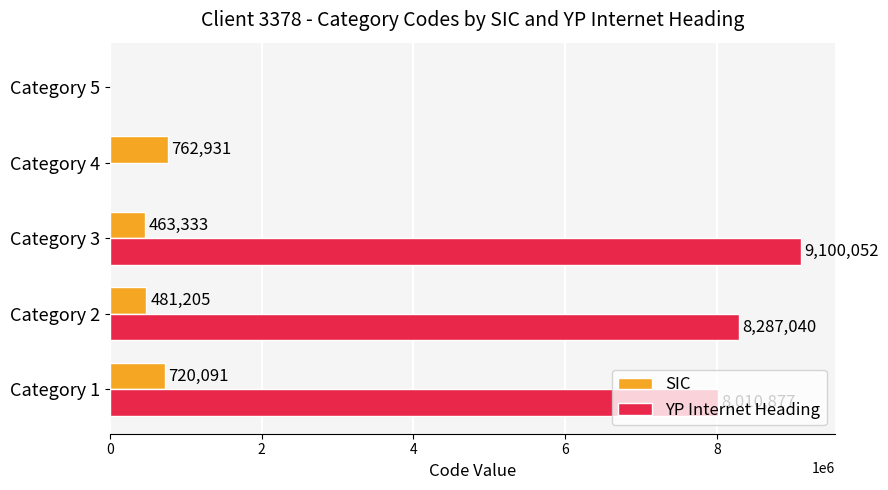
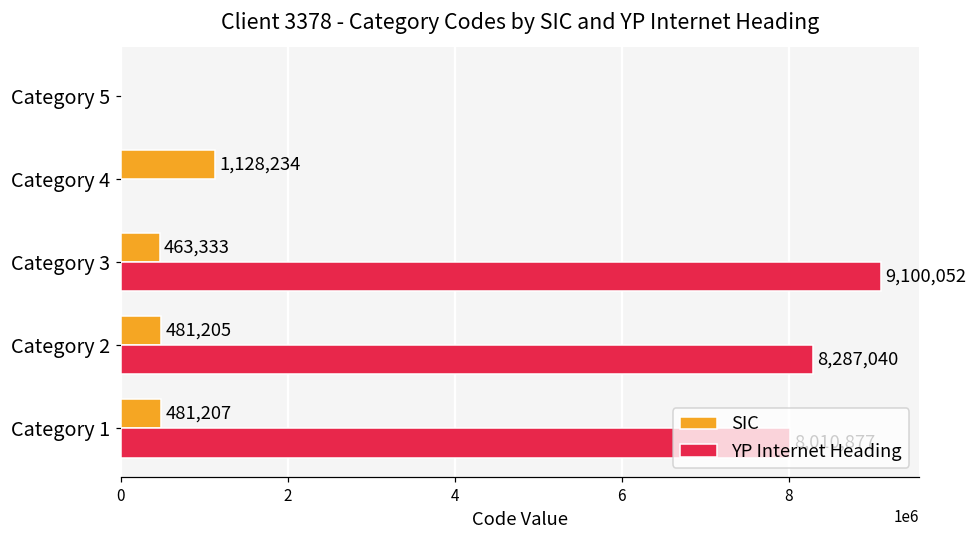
  {
    "SIC": {
-     "Category 4": "762,931",
+     "Category 4": "1,128,234",
      "Category 3": "463,333",
      "Category 2": "481,205",
-     "Category 1": "720,091"
+     "Category 1": "481,207"
    },
    "YP Internet Heading": {
      "Category 3": "9,100,052",
      "Category 2": "8,287,040"
    }
  }
